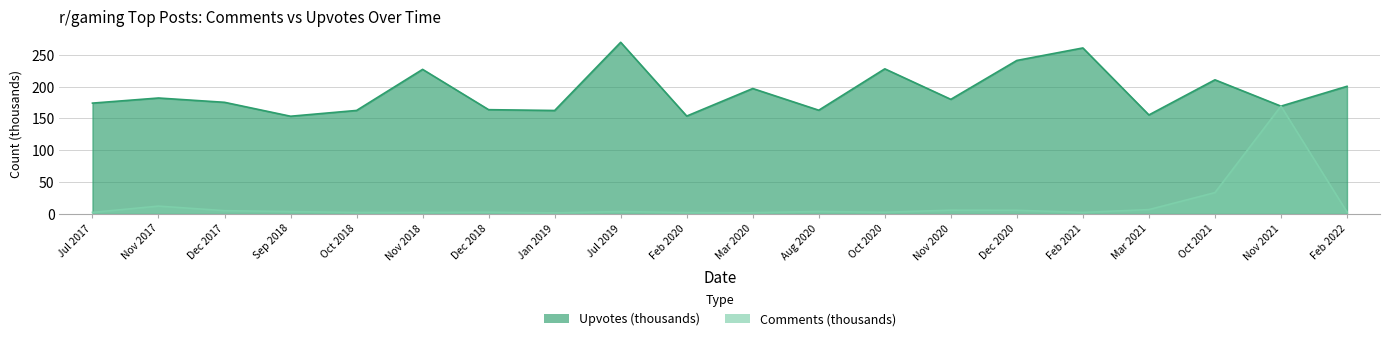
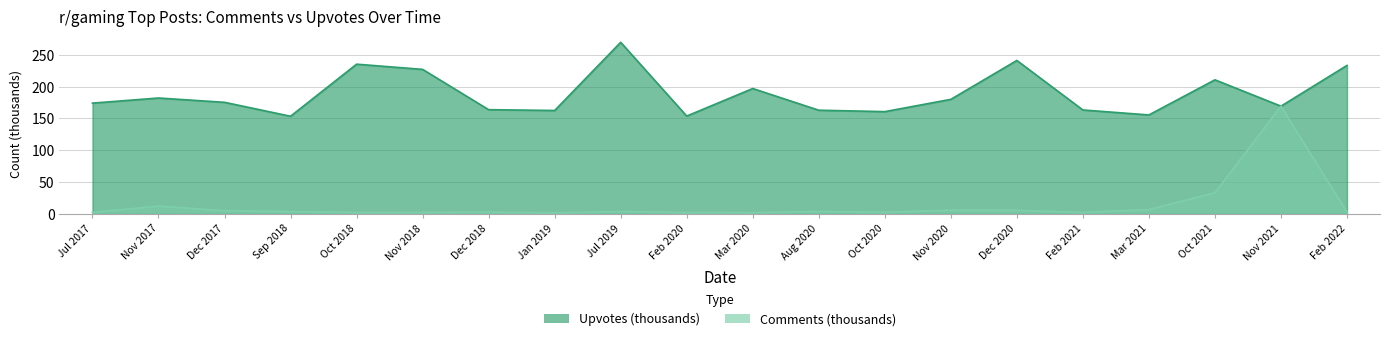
  {
    "Upvotes (thousands)": {
      "Jul 2017": 170,
      "Nov 2017": 180,
      "Dec 2017": 180,
      "Sep 2018": 150,
-     "Oct 2018": 160,
+     "Oct 2018": 240,
      "Nov 2018": 230,
      "Dec 2018": 160,
      "Jan 2019": 160,
      "Jul 2019": 270,
      "Feb 2020": 150,
      "Mar 2020": 200,
      "Aug 2020": 160,
-     "Oct 2020": 230,
+     "Oct 2020": 160,
      "Nov 2020": 180,
      "Dec 2020": 240,
-     "Feb 2021": 260,
+     "Feb 2021": 160,
      "Mar 2021": 160,
      "Oct 2021": 210,
-     "Feb 2022": 200
+     "Feb 2022": 230
    },
    "Comments (thousands)": {
      "Jul 2017": 0,
      "Nov 2017": 10,
      "Dec 2017": 0,
      "Sep 2018": 0,
      "Oct 2018": 0,
      "Nov 2018": 0,
      "Dec 2018": 0,
      "Jan 2019": 0,
      "Jul 2019": 0,
      "Feb 2020": 0,
      "Mar 2020": 0,
      "Aug 2020": 0,
      "Oct 2020": 0,
      "Nov 2020": 10,
      "Dec 2020": 10,
      "Feb 2021": 0,
      "Mar 2021": 10,
      "Oct 2021": 30,
      "Feb 2022": 0
    }
  }
